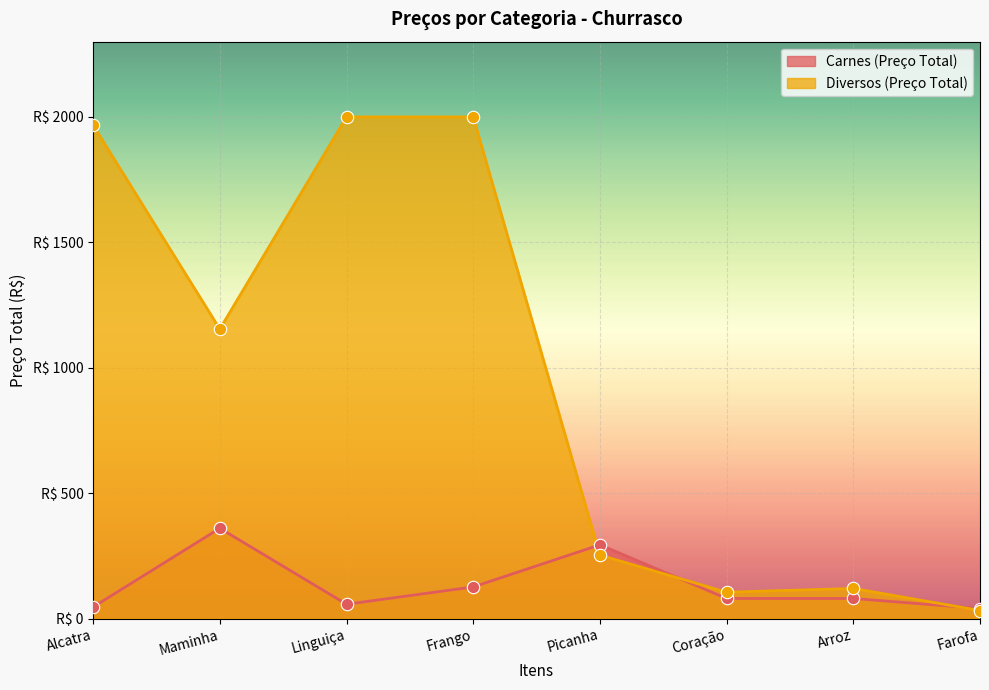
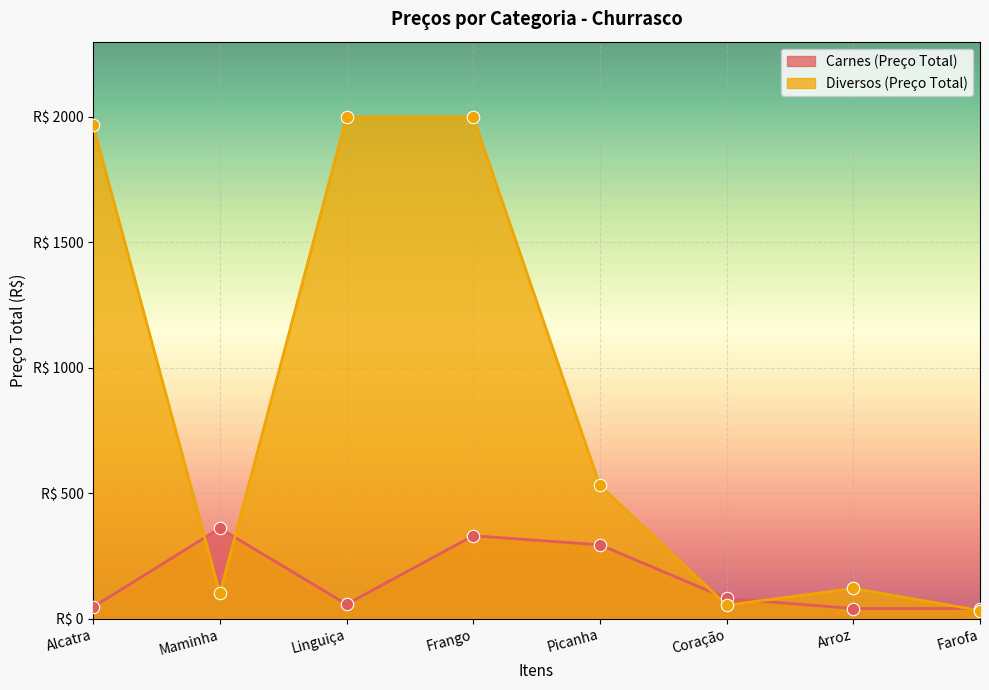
  {
    "Carnes (Preço Total)": {
      "Alcatra": "R$ 50",
      "Maminha": "R$ 360",
      "Linguiça": "R$ 60",
-     "Frango": "R$ 130",
+     "Frango": "R$ 330",
      "Picanha": "R$ 290",
      "Coração": "R$ 80",
-     "Arroz": "R$ 80"
+     "Arroz": "R$ 40"
    },
    "Diversos (Preço Total)": {
      "Alcatra": "R$ 1970",
-     "Maminha": "R$ 1150",
+     "Maminha": "R$ 100",
      "Linguiça": "R$ 2000",
      "Frango": "R$ 2000",
-     "Picanha": "R$ 250",
-     "Coração": "R$ 110",
+     "Picanha": "R$ 530",
+     "Coração": "R$ 50",
      "Arroz": "R$ 120"
    }
  }
